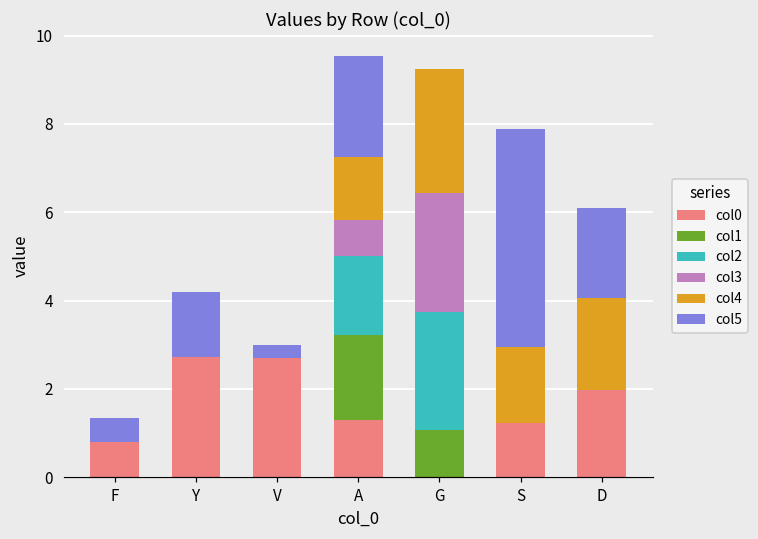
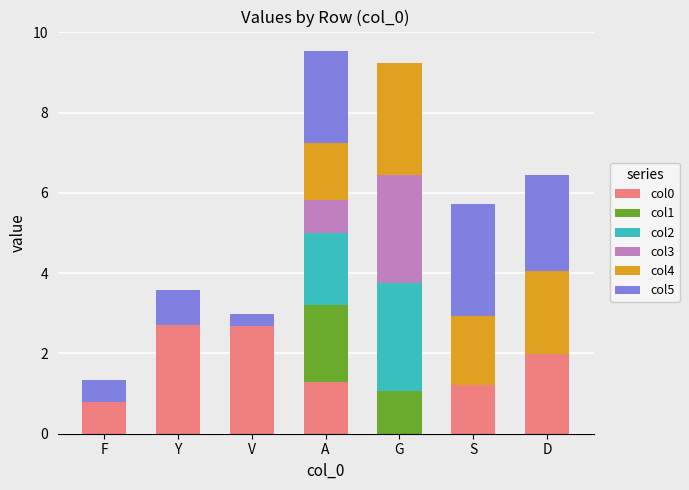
  {
    "col0": {
      "F": 0.8,
      "Y": 2.7,
      "V": 3.0,
      "A": 1.3,
      "G": 0.0,
      "S": 1.2,
      "D": 2.0
    },
    "col2": {
      "F": 0.0,
      "Y": 0.0,
      "V": 0.0,
      "A": 1.8,
      "G": 2.7,
      "S": 0.0,
      "D": 0.0
    },
    "col3": {
      "F": 0.0,
      "Y": 0.0,
      "V": 0.0,
      "A": 0.8,
      "G": 2.7,
      "S": 0.0,
      "D": 0.0
    },
    "col4": {
      "F": 0.0,
      "Y": 0.0,
      "V": 0.0,
      "A": 1.4,
      "G": 2.8,
      "S": 1.7,
      "D": 2.1
    },
    "col5": {
      "F": 0.5,
-     "Y": 1.5,
+     "Y": 0.9,
      "A": 2.3,
      "G": 0.0,
-     "S": 5.0,
-     "D": 2.0
+     "S": 2.8,
+     "D": 2.4
    }
  }
